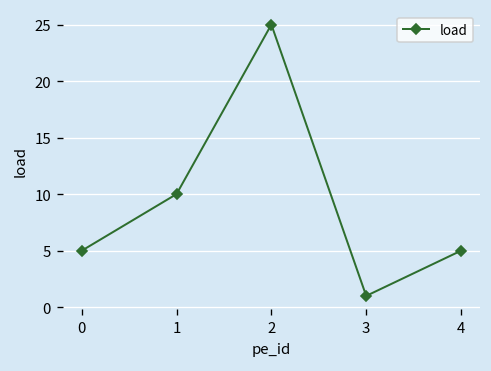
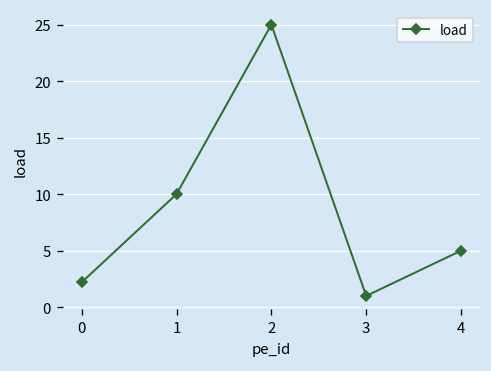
  {
-   "0": 5,
+   "0": 2,
    "1": 10,
    "2": 25,
    "3": 1,
    "4": 5
  }
